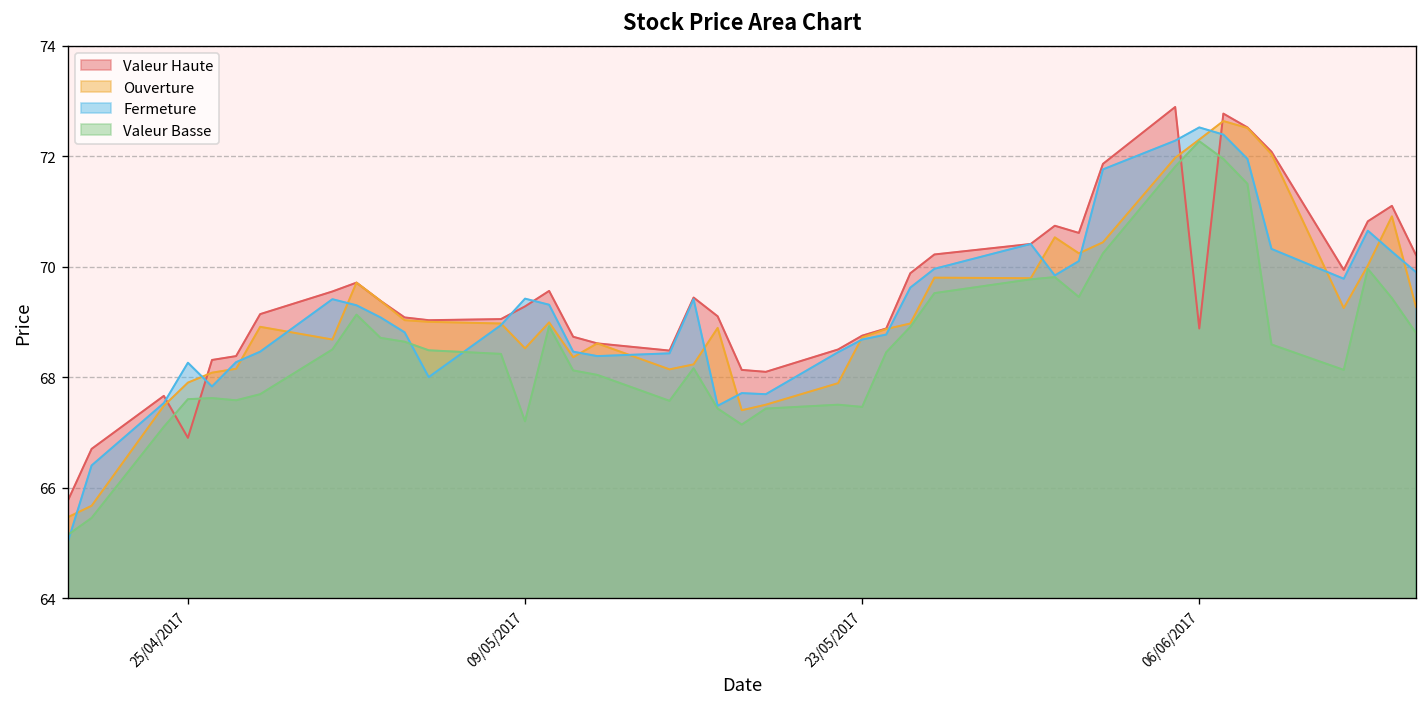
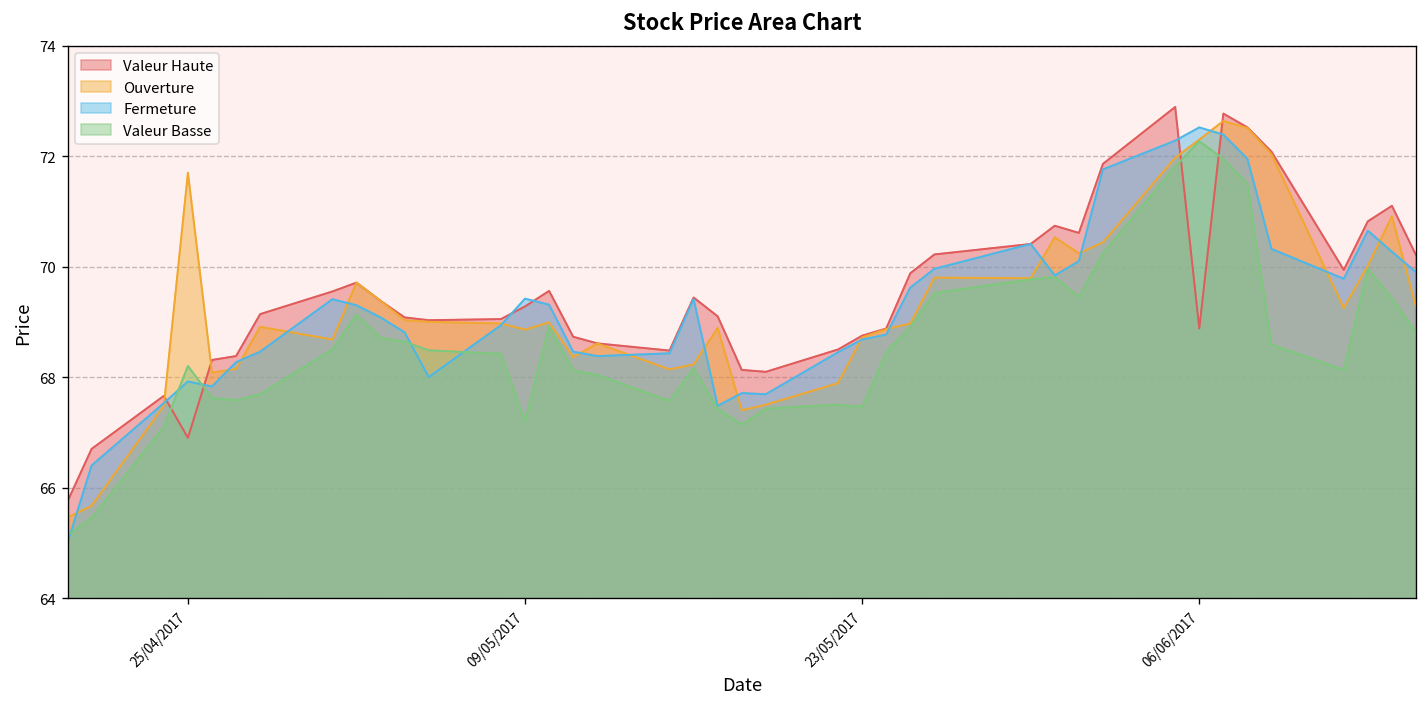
  {
    "Valeur Haute": {
      "25/04/2017": 66.9,
      "09/05/2017": 69.3,
      "06/06/2017": 68.9
    },
    "Ouverture": {
-     "25/04/2017": 67.9,
-     "09/05/2017": 68.5
+     "25/04/2017": 71.7,
+     "09/05/2017": 68.9
    },
    "Fermeture": {
-     "25/04/2017": 68.3,
+     "25/04/2017": 67.9,
      "09/05/2017": 69.4,
      "06/06/2017": 72.5
    },
    "Valeur Basse": {
-     "25/04/2017": 67.6,
+     "25/04/2017": 68.2,
      "09/05/2017": 67.2,
      "23/05/2017": 67.5
    }
  }
